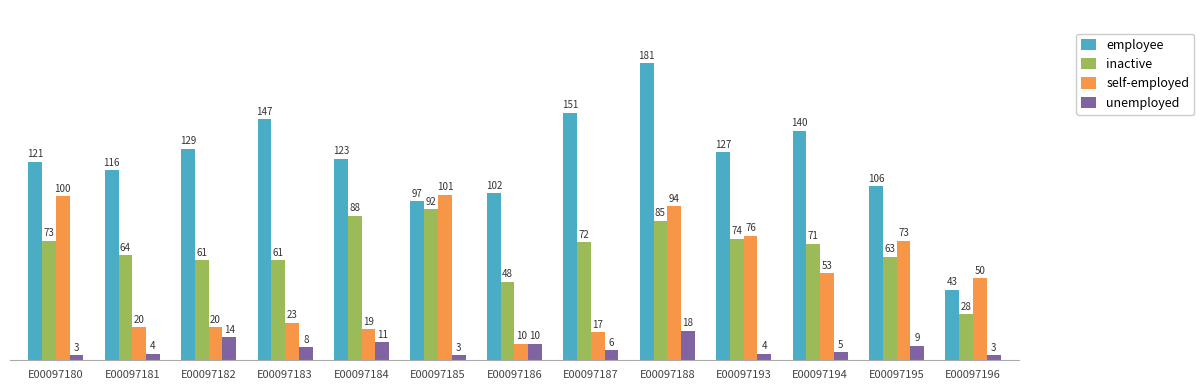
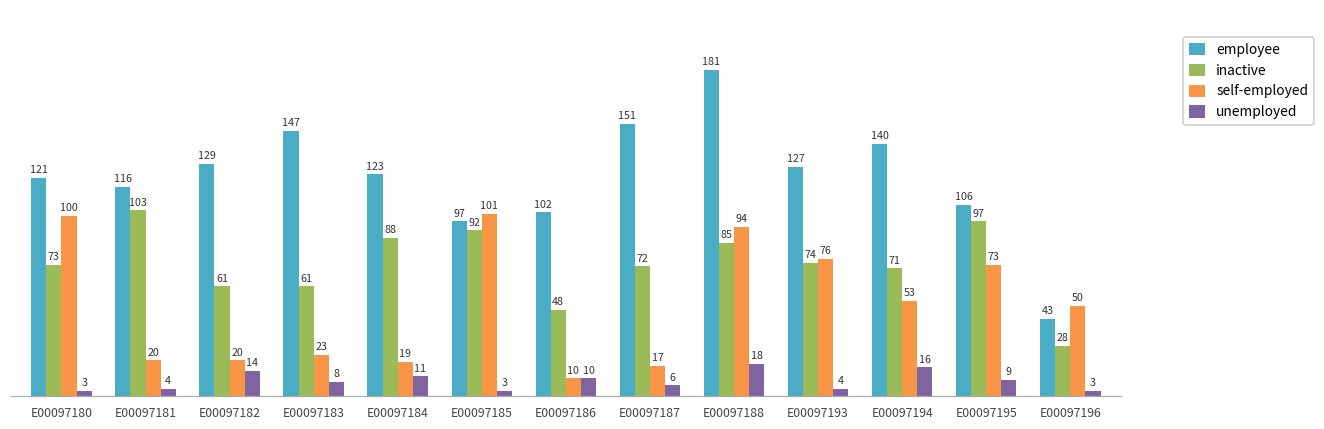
  {
    "employee": {
      "E00097180": 121,
      "E00097181": 116,
      "E00097182": 129,
      "E00097183": 147,
      "E00097184": 123,
      "E00097185": 97,
      "E00097186": 102,
      "E00097187": 151,
      "E00097188": 181,
      "E00097193": 127,
      "E00097194": 140,
      "E00097195": 106,
      "E00097196": 43
    },
    "inactive": {
      "E00097180": 73,
-     "E00097181": 64,
+     "E00097181": 103,
      "E00097182": 61,
      "E00097183": 61,
      "E00097184": 88,
      "E00097185": 92,
      "E00097186": 48,
      "E00097187": 72,
      "E00097188": 85,
      "E00097193": 74,
      "E00097194": 71,
-     "E00097195": 63,
+     "E00097195": 97,
      "E00097196": 28
    },
    "self-employed": {
      "E00097180": 100,
      "E00097181": 20,
      "E00097182": 20,
      "E00097183": 23,
      "E00097184": 19,
      "E00097185": 101,
      "E00097186": 10,
      "E00097187": 17,
      "E00097188": 94,
      "E00097193": 76,
      "E00097194": 53,
      "E00097195": 73,
      "E00097196": 50
    },
    "unemployed": {
      "E00097180": 3,
      "E00097181": 4,
      "E00097182": 14,
      "E00097183": 8,
      "E00097184": 11,
      "E00097185": 3,
      "E00097186": 10,
      "E00097187": 6,
      "E00097188": 18,
      "E00097193": 4,
-     "E00097194": 5,
+     "E00097194": 16,
      "E00097195": 9,
      "E00097196": 3
    }
  }
